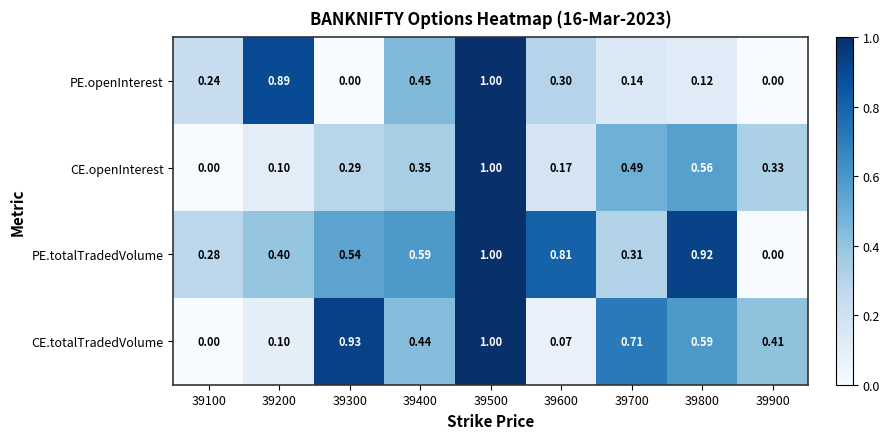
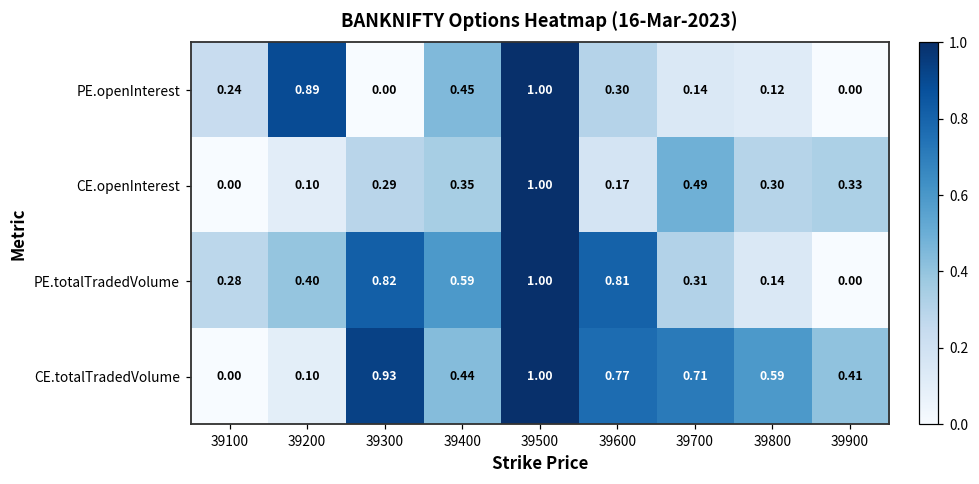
  {
    "PE.openInterest": {
      "39100": 0.24,
      "39200": 0.89,
      "39300": 0.00,
      "39400": 0.45,
      "39500": 1.00,
      "39600": 0.30,
      "39700": 0.14,
      "39800": 0.12,
      "39900": 0.00
    },
    "CE.openInterest": {
      "39100": 0.00,
      "39200": 0.10,
      "39300": 0.29,
      "39400": 0.35,
      "39500": 1.00,
      "39600": 0.17,
      "39700": 0.49,
-     "39800": 0.56,
+     "39800": 0.30,
      "39900": 0.33
    },
    "PE.totalTradedVolume": {
      "39100": 0.28,
      "39200": 0.40,
-     "39300": 0.54,
+     "39300": 0.82,
      "39400": 0.59,
      "39500": 1.00,
      "39600": 0.81,
      "39700": 0.31,
-     "39800": 0.92,
+     "39800": 0.14,
      "39900": 0.00
    },
    "CE.totalTradedVolume": {
      "39100": 0.00,
      "39200": 0.10,
      "39300": 0.93,
      "39400": 0.44,
      "39500": 1.00,
-     "39600": 0.07,
+     "39600": 0.77,
      "39700": 0.71,
      "39800": 0.59,
      "39900": 0.41
    }
  }
